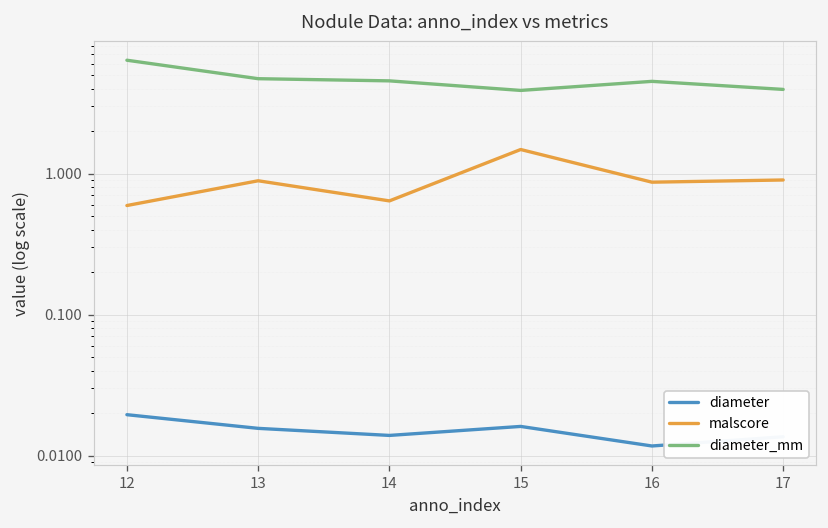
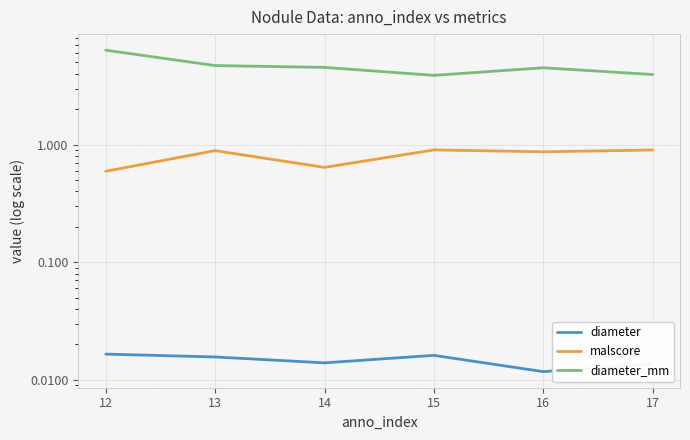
  {
    "diameter": {
-     "12": 0.020,
+     "12": 0.017,
      "13": 0.016,
      "14": 0.014,
      "15": 0.016,
      "16": 0.012
    },
    "malscore": {
      "12": 0.6,
      "13": 0.9,
      "14": 0.6,
-     "15": 1.5,
+     "15": 0.9,
      "16": 0.9,
      "17": 0.9
    },
    "diameter_mm": {
      "12": 6,
      "13": 4.7,
      "14": 4.5,
      "15": 3.9,
      "16": 4.5,
      "17": 3.9
    }
  }
